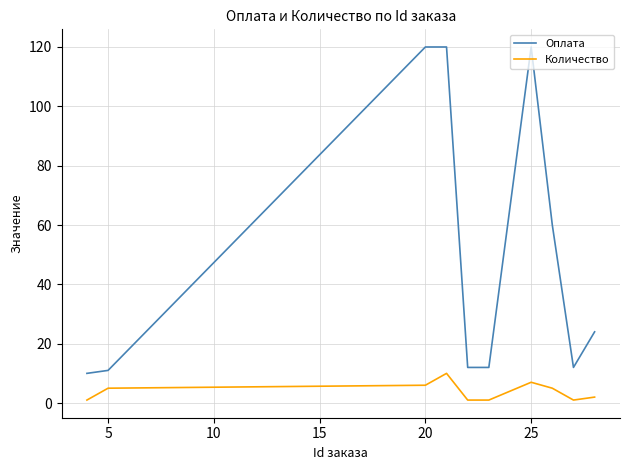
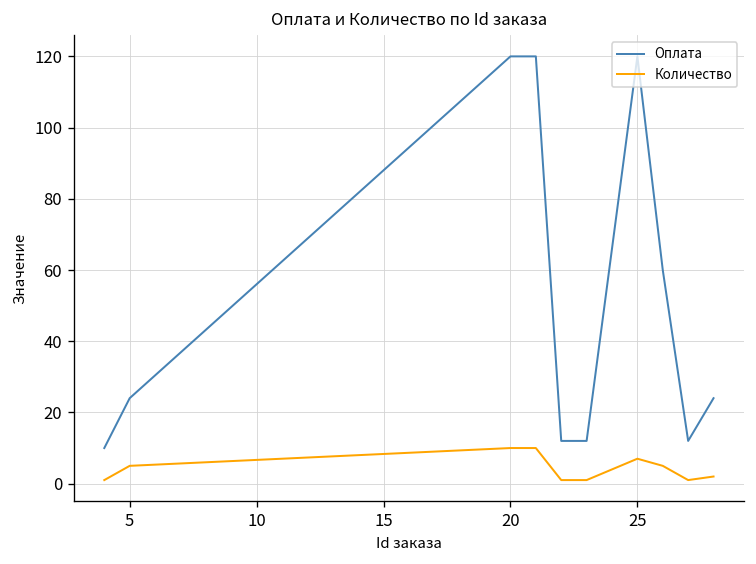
  {
    "Оплата": {
-     "5": 11,
+     "5": 24,
      "20": 120
    },
    "Количество": {
      "5": 5,
-     "20": 6,
+     "20": 10,
      "25": 7
    }
  }
